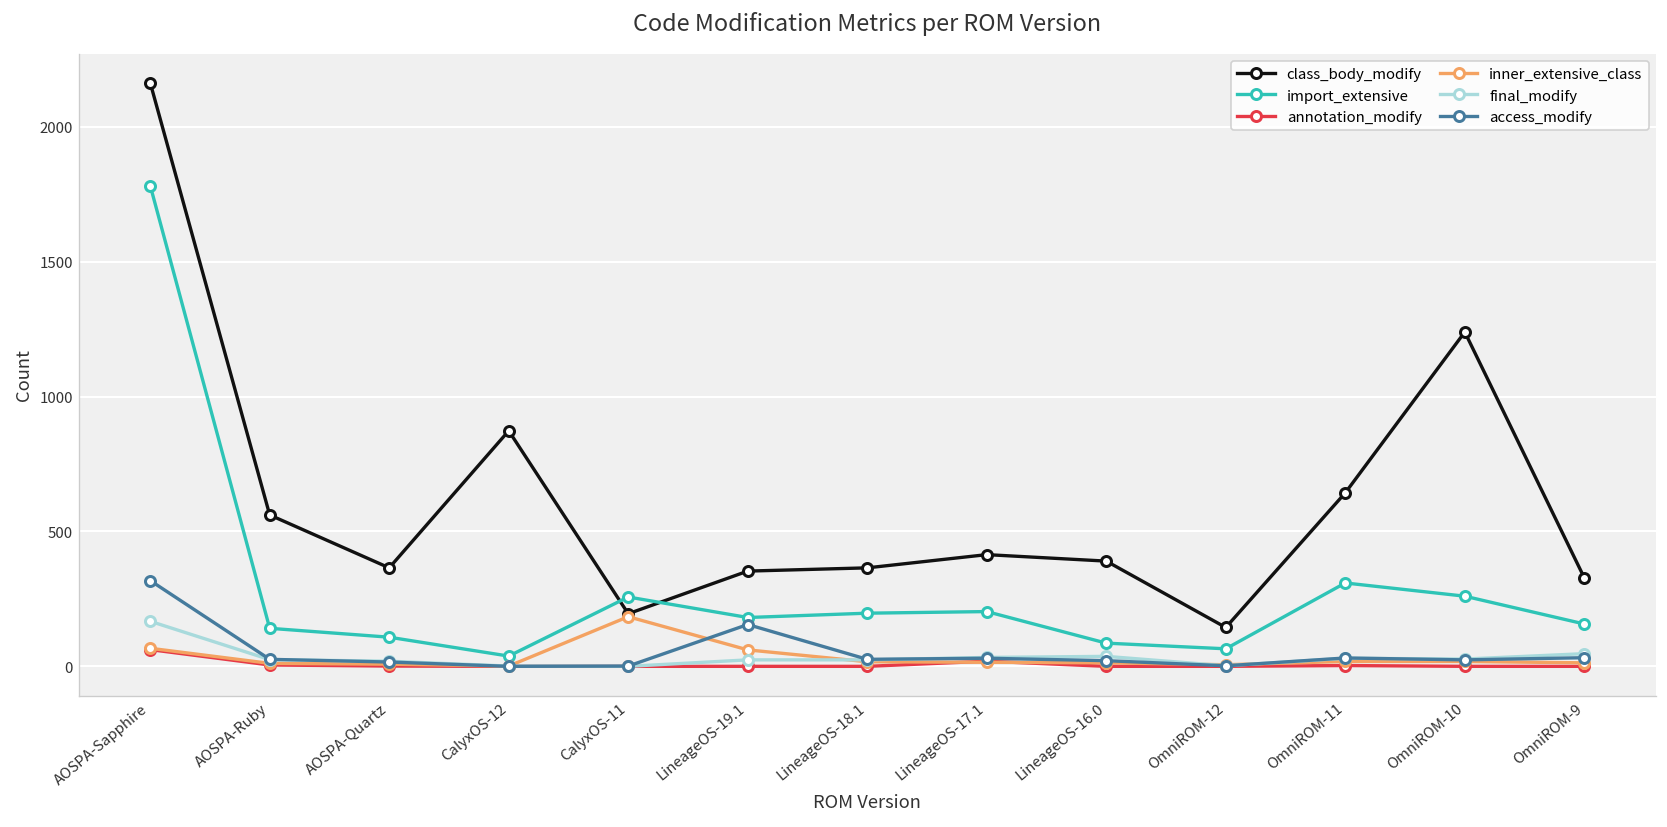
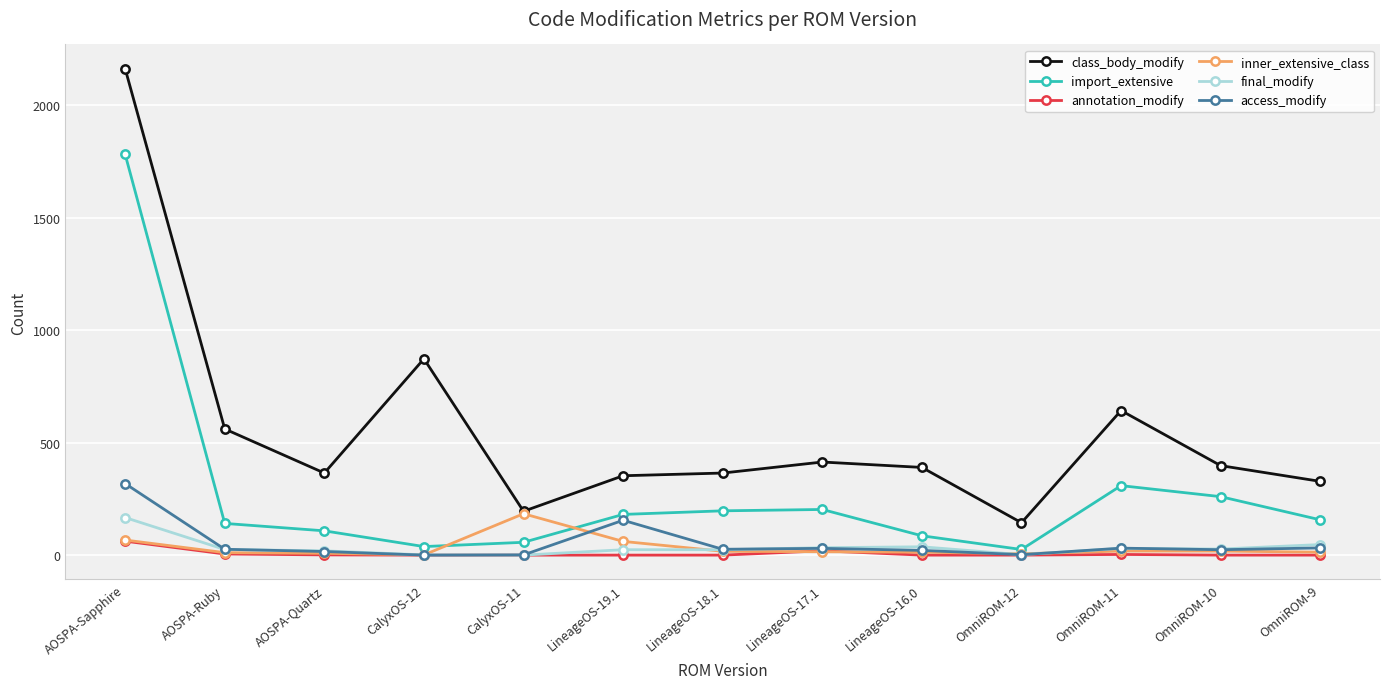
  {
    "class_body_modify": {
      "AOSPA-Sapphire": 2160,
      "AOSPA-Ruby": 560,
      "AOSPA-Quartz": 370,
      "CalyxOS-12": 870,
      "LineageOS-19.1": 350,
      "LineageOS-18.1": 370,
      "LineageOS-17.1": 410,
      "LineageOS-16.0": 390,
      "OmniROM-12": 140,
      "OmniROM-11": 640,
-     "OmniROM-10": 1240,
+     "OmniROM-10": 400,
      "OmniROM-9": 330
    },
    "import_extensive": {
      "AOSPA-Sapphire": 1780,
      "AOSPA-Ruby": 140,
      "AOSPA-Quartz": 110,
      "CalyxOS-12": 40,
-     "CalyxOS-11": 260,
+     "CalyxOS-11": 60,
      "LineageOS-19.1": 180,
      "LineageOS-18.1": 200,
      "LineageOS-17.1": 200,
      "LineageOS-16.0": 90,
-     "OmniROM-12": 70,
+     "OmniROM-12": 30,
      "OmniROM-11": 310,
      "OmniROM-10": 260,
      "OmniROM-9": 160
    },
    "annotation_modify": {
      "LineageOS-19.1": 0,
      "LineageOS-18.1": 0,
      "LineageOS-16.0": 0,
      "OmniROM-11": 0,
      "OmniROM-10": 0,
      "OmniROM-9": 0
    },
    "inner_extensive_class": {
      "LineageOS-19.1": 60,
      "OmniROM-11": 20,
      "OmniROM-9": 10
    },
    "final_modify": {
      "AOSPA-Sapphire": 170,
      "LineageOS-19.1": 20,
      "LineageOS-16.0": 40,
      "OmniROM-9": 50
    },
    "access_modify": {
      "AOSPA-Sapphire": 320,
      "LineageOS-19.1": 160,
      "OmniROM-9": 30
    }
  }
